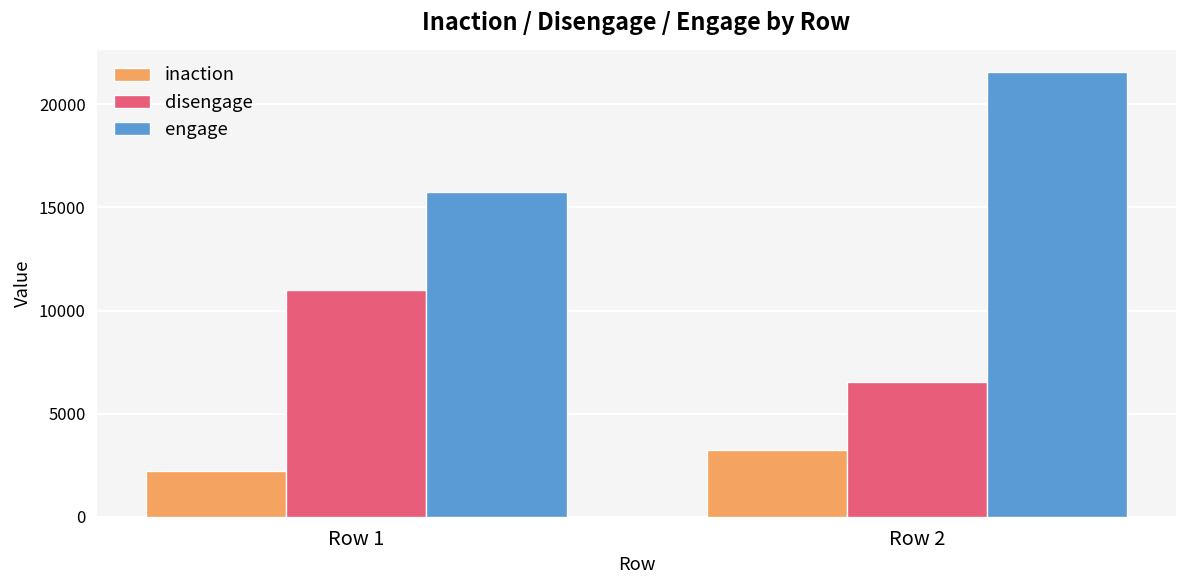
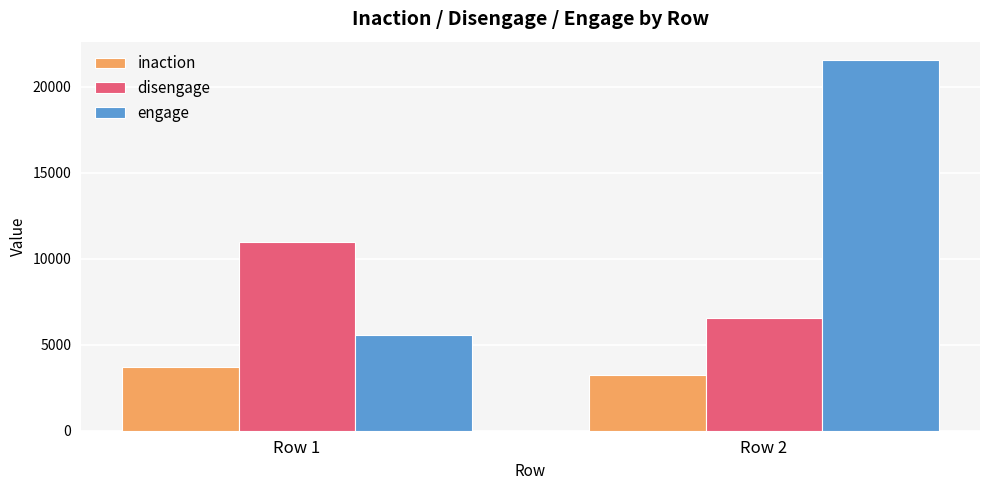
  {
    "inaction": {
-     "Row 1": 2200,
+     "Row 1": 3700,
      "Row 2": 3200
    },
    "disengage": {
      "Row 1": 11000,
      "Row 2": 6500
    },
    "engage": {
-     "Row 1": 15800,
+     "Row 1": 5500,
      "Row 2": 21600
    }
  }
